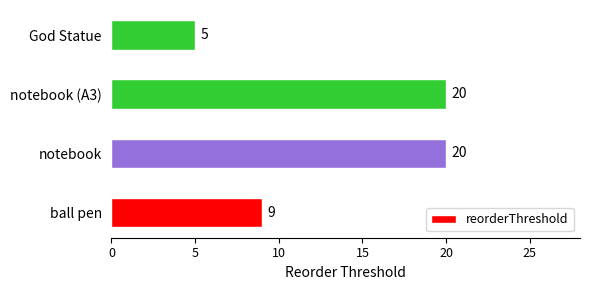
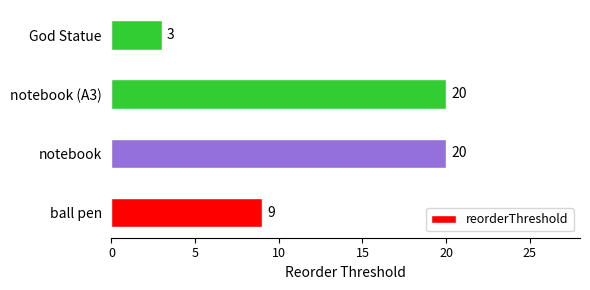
  {
-   "God Statue": 5,
+   "God Statue": 3,
    "notebook (A3)": 20,
    "notebook": 20,
    "ball pen": 9
  }
